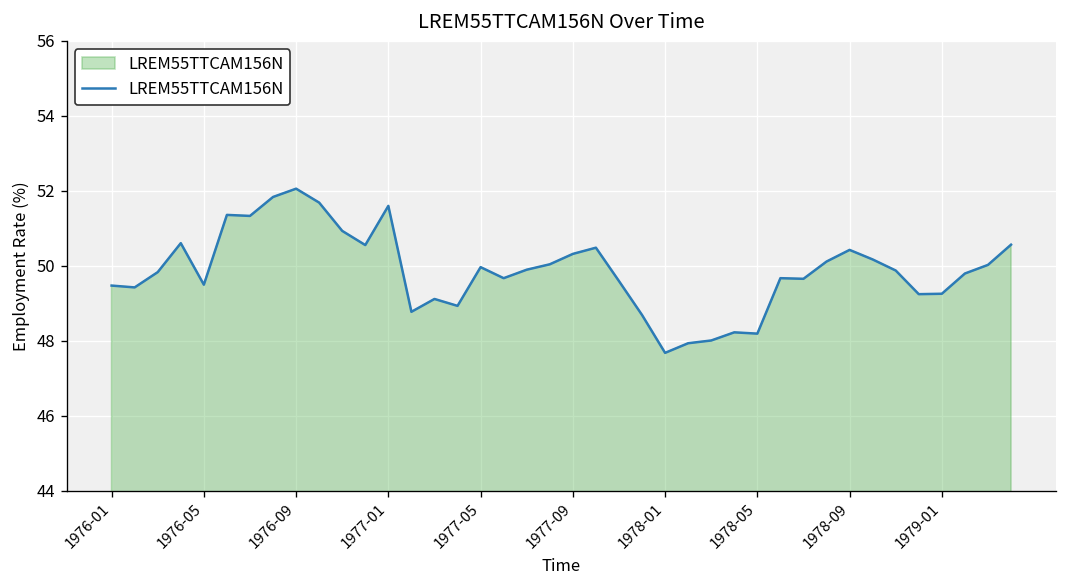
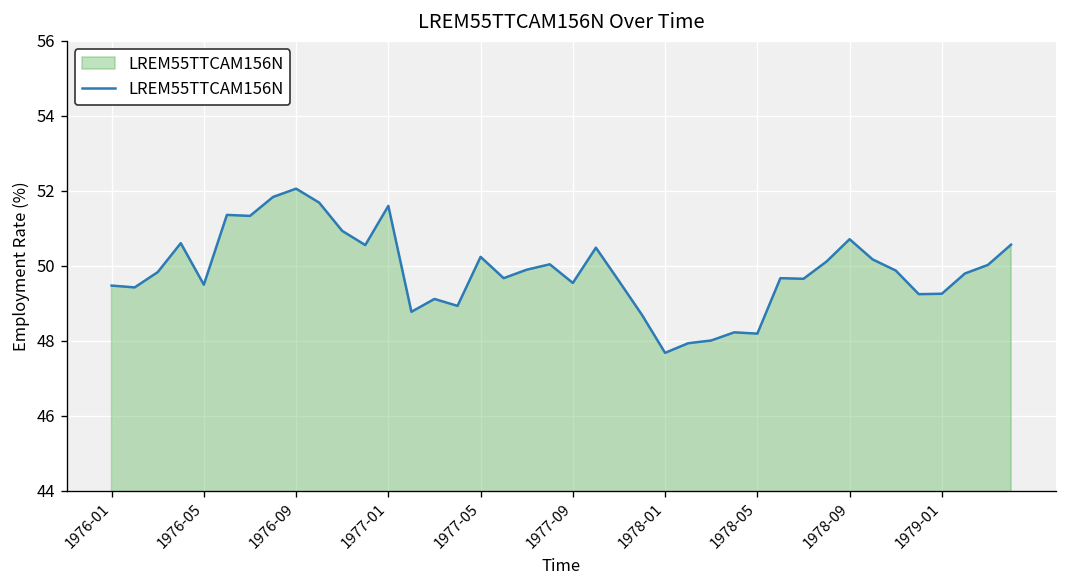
  {
    "1976-01": 49.5,
    "1976-05": 49.5,
    "1976-09": 52.1,
    "1977-01": 51.6,
-   "1977-05": 50.0,
-   "1977-09": 50.3,
+   "1977-05": 50.2,
+   "1977-09": 49.5,
    "1978-01": 47.7,
    "1978-05": 48.2,
-   "1978-09": 50.4,
+   "1978-09": 50.7,
    "1979-01": 49.3
  }
